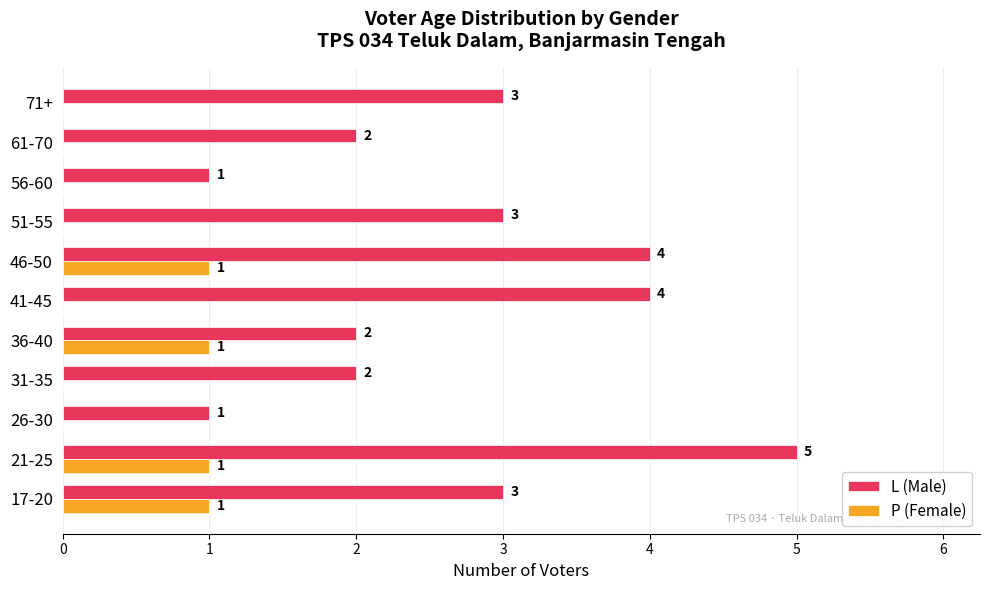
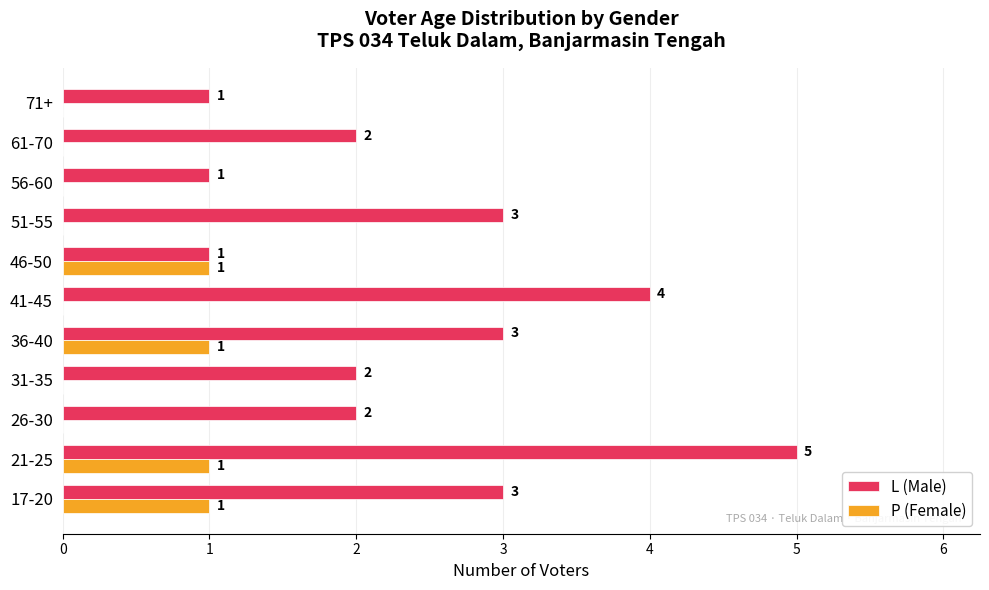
  {
    "L (Male)": {
-     "71+": 3,
+     "71+": 1,
      "61-70": 2,
      "56-60": 1,
      "51-55": 3,
-     "46-50": 4,
+     "46-50": 1,
      "41-45": 4,
-     "36-40": 2,
+     "36-40": 3,
      "31-35": 2,
-     "26-30": 1,
+     "26-30": 2,
      "21-25": 5,
      "17-20": 3
    },
    "P (Female)": {
      "46-50": 1,
      "36-40": 1,
      "21-25": 1,
      "17-20": 1
    }
  }
